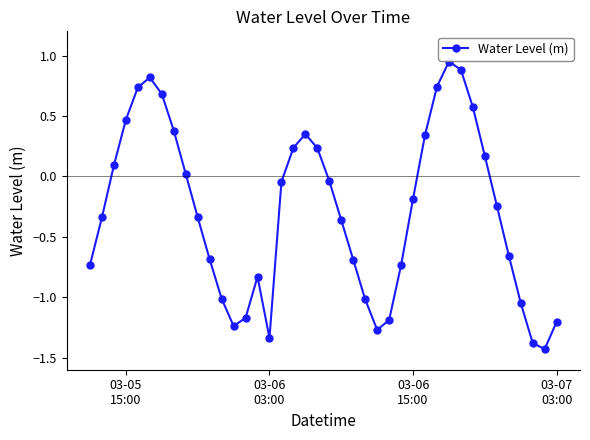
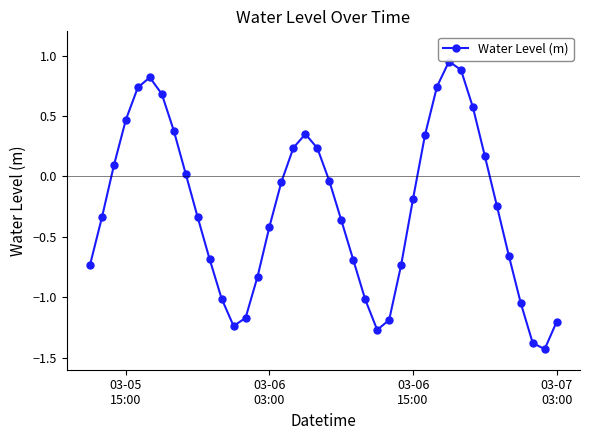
  {
    "03-05 15:00": 0.47,
-   "03-06 03:00": -1.34,
+   "03-06 03:00": -0.42,
    "03-06 15:00": -0.18,
    "03-07 03:00": -1.20
  }
